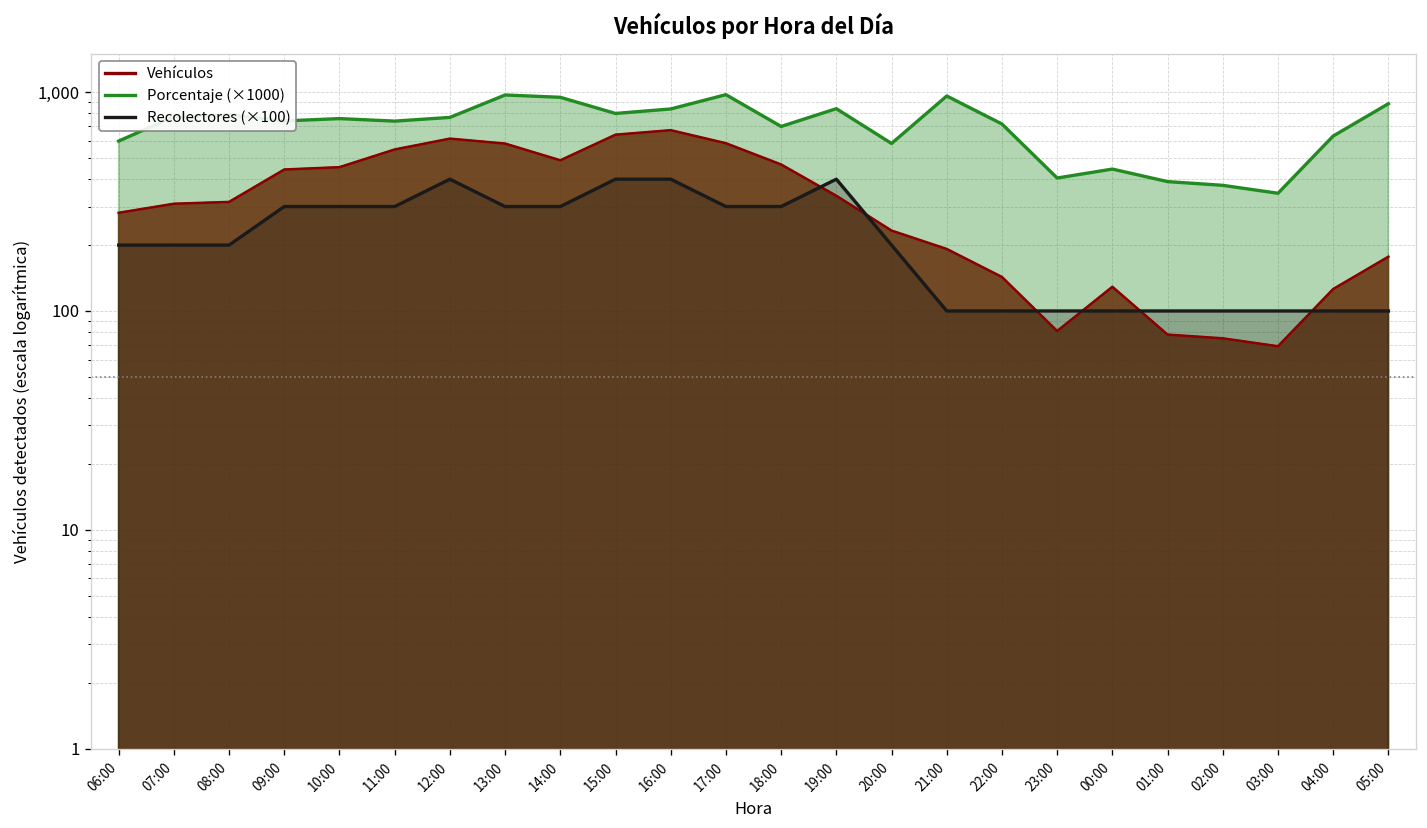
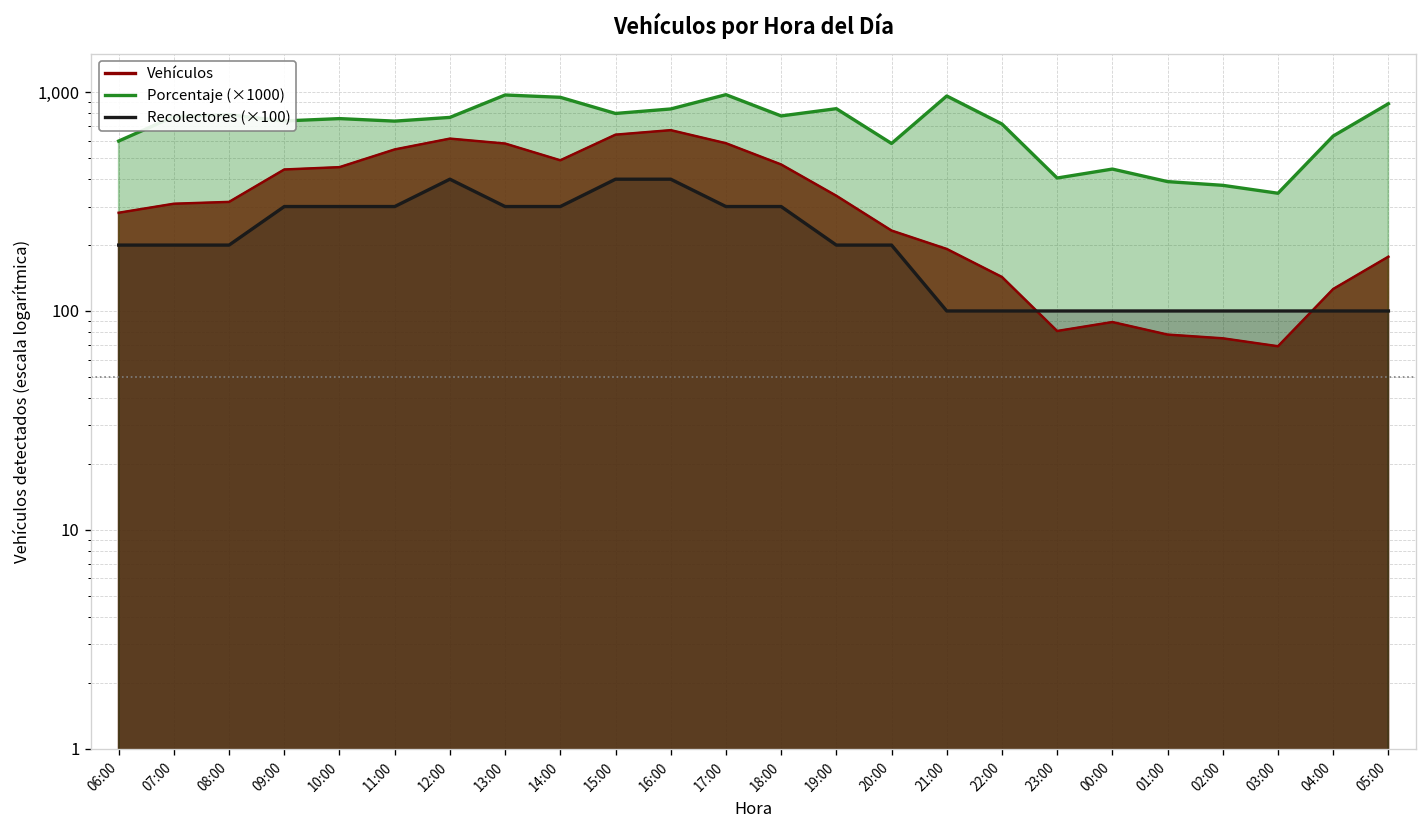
  {
    "Vehículos": {
      "06:00": "280",
      "07:00": "310",
      "08:00": "320",
      "09:00": "440",
      "10:00": "450",
      "11:00": "550",
      "12:00": "610",
      "13:00": "580",
      "14:00": "490",
      "15:00": "640",
      "16:00": "670",
      "17:00": "580",
      "18:00": "470",
      "19:00": "340",
      "20:00": "230",
      "21:00": "190",
      "22:00": "140",
      "23:00": "80",
-     "00:00": "130",
+     "00:00": "90",
      "01:00": "78",
      "02:00": "75",
      "03:00": "69",
      "04:00": "130",
      "05:00": "180"
    },
    "Porcentaje (×1000)": {
      "06:00": "600",
      "10:00": "760",
      "11:00": "740",
      "12:00": "770",
      "13:00": "1,000",
      "14:00": "900",
      "15:00": "800",
      "16:00": "800",
      "17:00": "1,000",
-     "18:00": "700",
+     "18:00": "780",
      "19:00": "800",
      "20:00": "580",
      "21:00": "1,000",
      "22:00": "720",
      "23:00": "410",
      "00:00": "450",
      "01:00": "390",
      "02:00": "380",
      "03:00": "350",
      "04:00": "630",
      "05:00": "900"
    },
    "Recolectores (×100)": {
      "06:00": "200",
      "07:00": "200",
      "08:00": "200",
      "09:00": "300",
      "10:00": "300",
      "11:00": "300",
      "12:00": "400",
      "13:00": "300",
      "14:00": "300",
      "15:00": "400",
      "16:00": "400",
      "17:00": "300",
      "18:00": "300",
-     "19:00": "400",
+     "19:00": "200",
      "20:00": "200",
      "21:00": "100",
      "22:00": "100",
      "23:00": "100",
      "00:00": "100",
      "01:00": "100",
      "02:00": "100",
      "03:00": "100",
      "04:00": "100",
      "05:00": "100"
    }
  }
